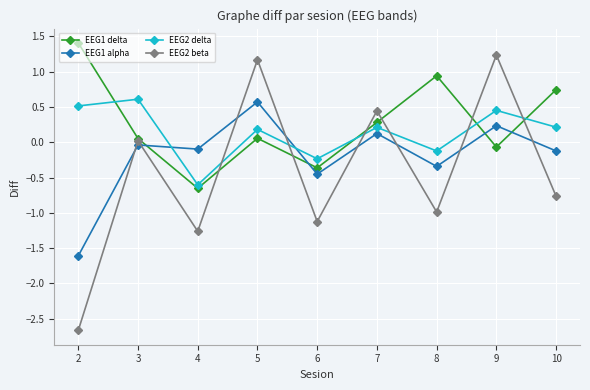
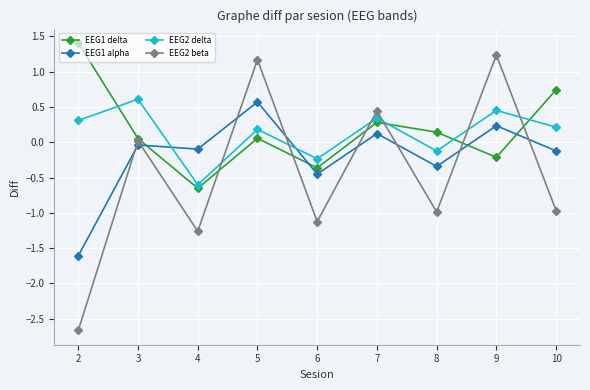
  {
    "EEG1 delta": {
      "4": -0.7,
      "5": 0.1,
      "6": -0.4,
      "7": 0.3,
-     "8": 0.9,
-     "9": -0.1,
+     "8": 0.1,
+     "9": -0.2,
      "10": 0.7
    },
    "EEG1 alpha": {
      "2": -1.6,
      "3": 0.0,
      "4": -0.1,
      "5": 0.6,
      "6": -0.5,
      "7": 0.1,
      "8": -0.3,
      "9": 0.2,
      "10": -0.1
    },
    "EEG2 delta": {
-     "2": 0.5,
+     "2": 0.3,
      "3": 0.6,
      "4": -0.6,
      "5": 0.2,
      "6": -0.2,
-     "7": 0.2,
+     "7": 0.3,
      "8": -0.1,
      "9": 0.5,
      "10": 0.2
    },
    "EEG2 beta": {
      "2": -2.7,
      "4": -1.3,
      "5": 1.2,
      "6": -1.1,
      "7": 0.4,
      "8": -1.0,
      "9": 1.2,
-     "10": -0.8
+     "10": -1.0
    }
  }
